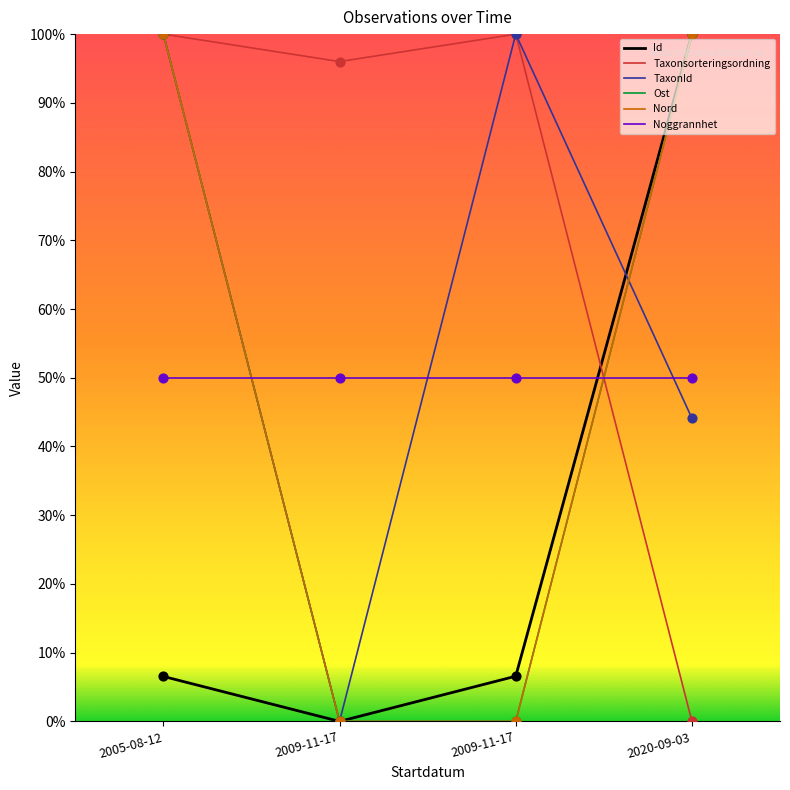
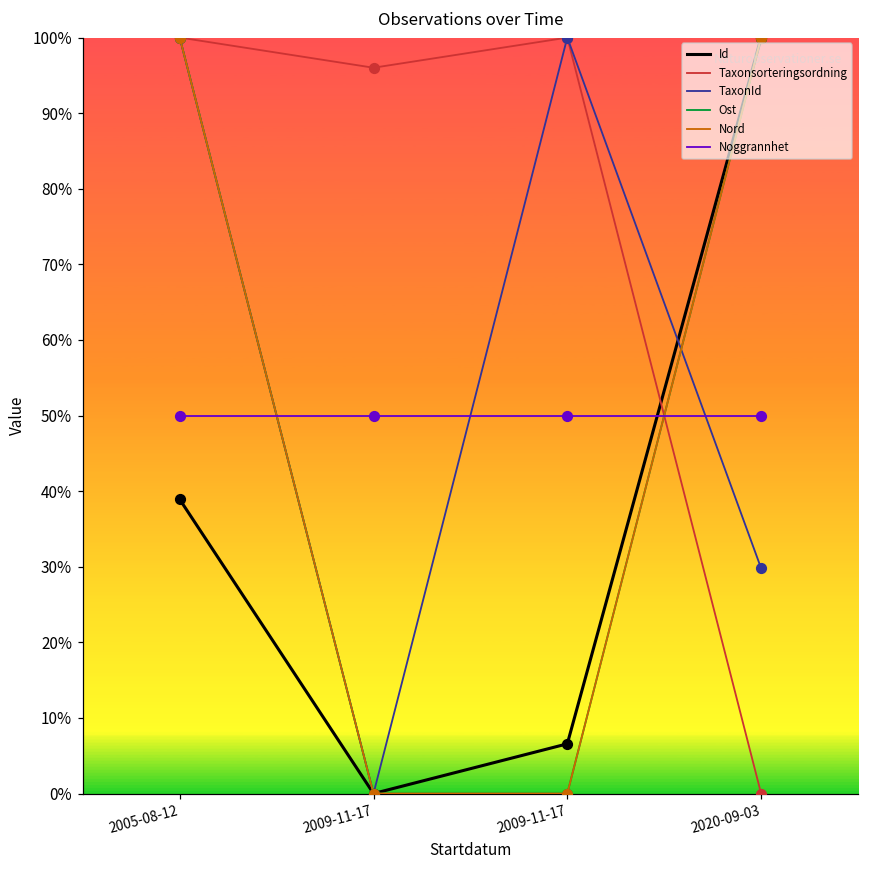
  {
    "Id": {
-     "2005-08-12": "7%"
+     "2005-08-12": "39%"
    },
    "Taxonsorteringsordning": {
      "2020-09-03": "0%"
    },
    "TaxonId": {
-     "2020-09-03": "44%"
+     "2020-09-03": "30%"
    },
    "Noggrannhet": {
      "2005-08-12": "50%",
      "2020-09-03": "50%"
    }
  }
